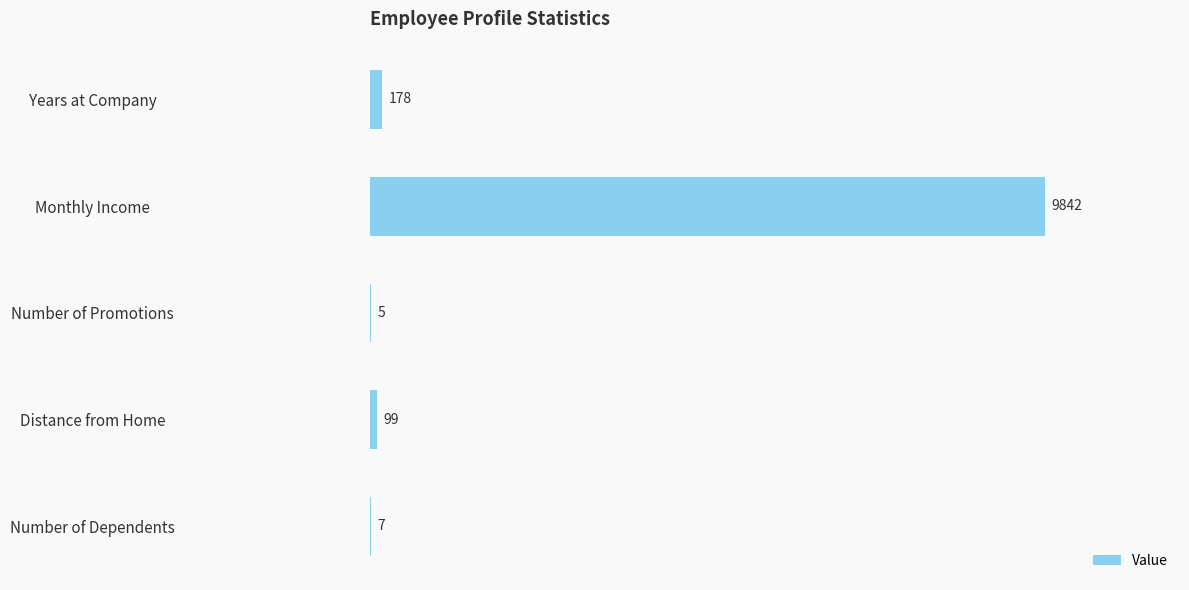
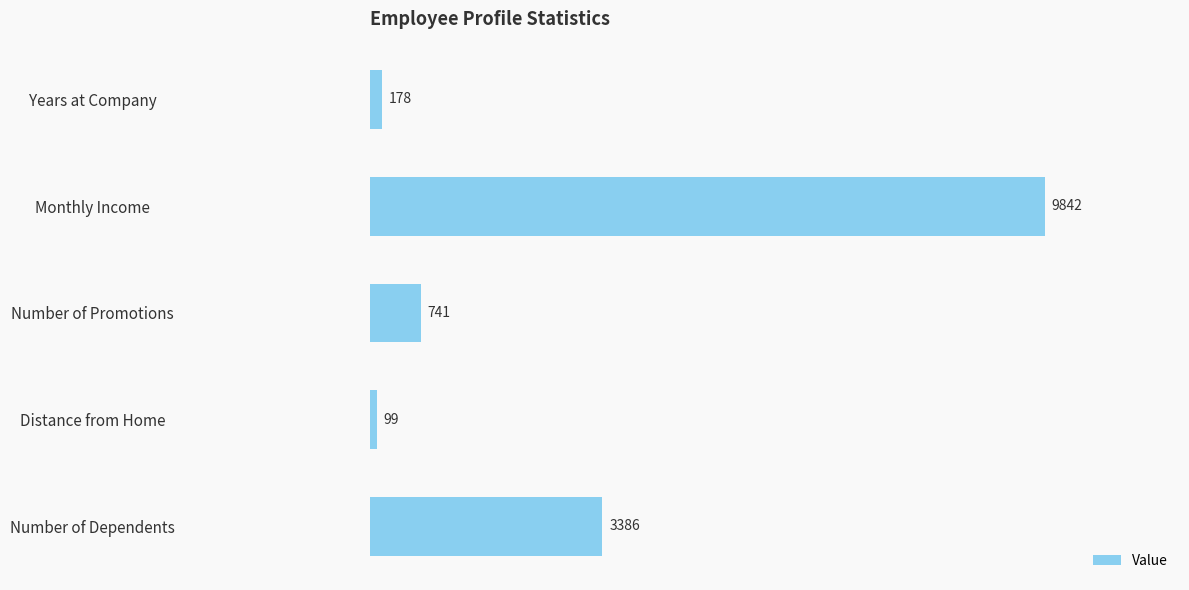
  {
    "Years at Company": 178,
    "Monthly Income": 9842,
-   "Number of Promotions": 5,
+   "Number of Promotions": 741,
    "Distance from Home": 99,
-   "Number of Dependents": 7
+   "Number of Dependents": 3386
  }
